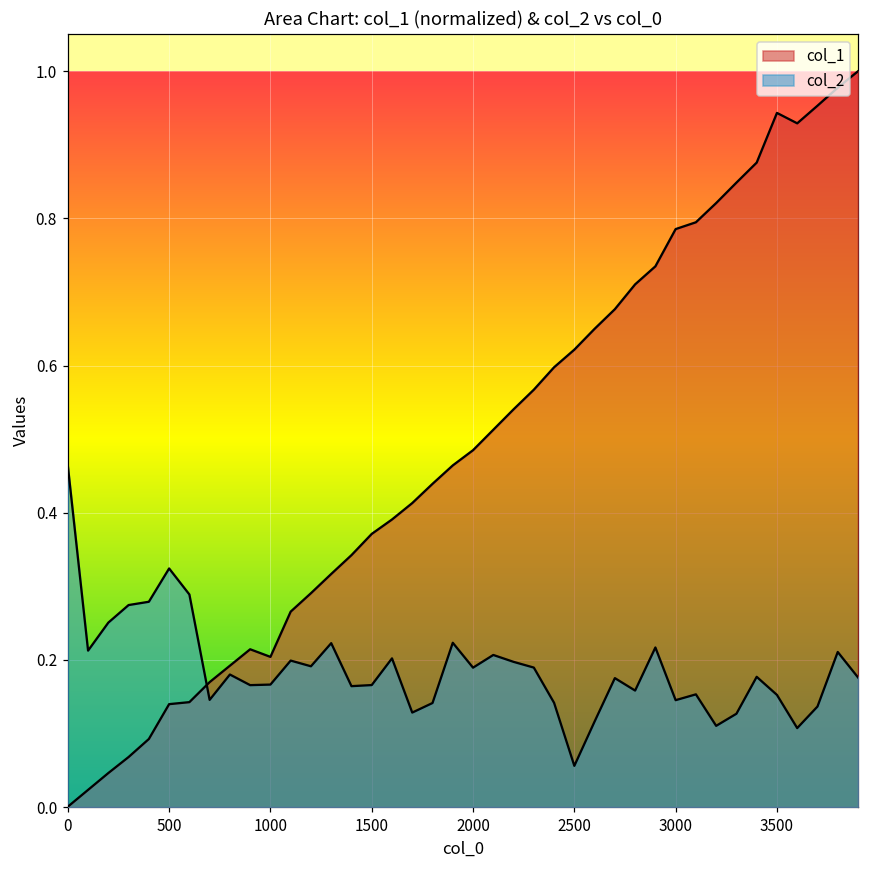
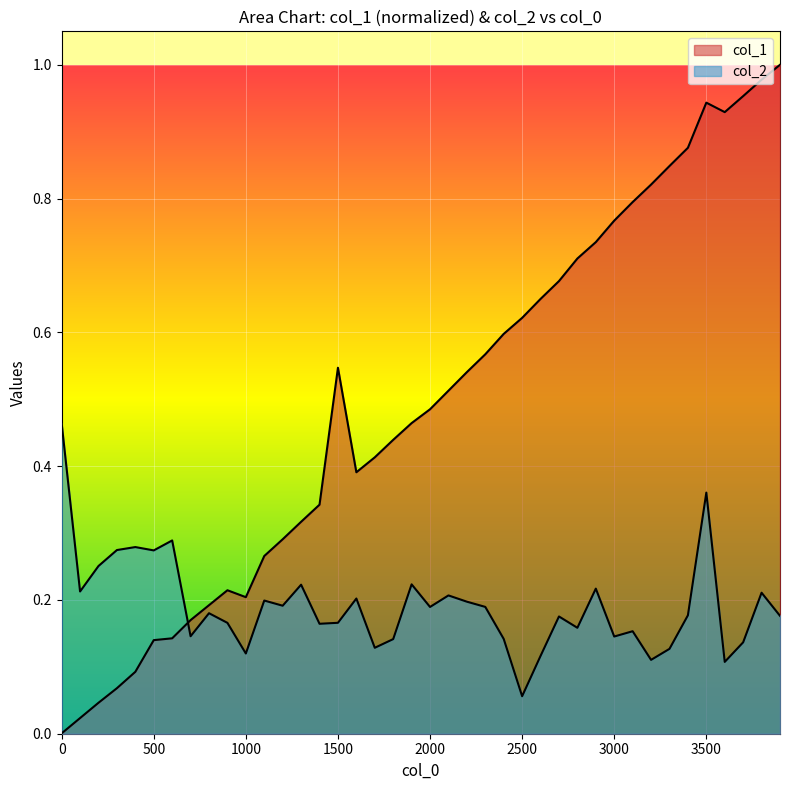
  {
    "col_1": {
      "0": 0.00,
      "500": 0.14,
      "1000": 0.20,
-     "1500": 0.37,
+     "1500": 0.55,
      "2000": 0.49,
      "2500": 0.62,
-     "3000": 0.79,
+     "3000": 0.77,
      "3500": 0.94
    },
    "col_2": {
      "0": 0.46,
-     "500": 0.32,
-     "1000": 0.17,
+     "500": 0.27,
+     "1000": 0.12,
      "1500": 0.17,
      "2000": 0.19,
      "2500": 0.06,
      "3000": 0.15,
-     "3500": 0.15
+     "3500": 0.36
    }
  }
